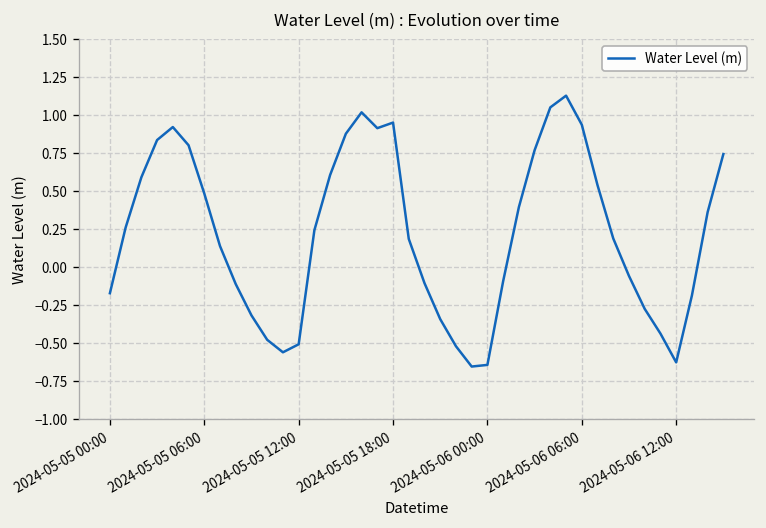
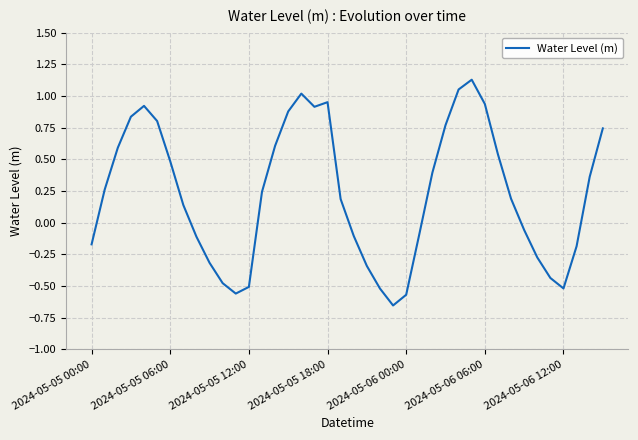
  {
    "2024-05-05 00:00": -0.17,
    "2024-05-05 06:00": 0.48,
    "2024-05-05 12:00": -0.51,
    "2024-05-05 18:00": 0.95,
-   "2024-05-06 00:00": -0.64,
+   "2024-05-06 00:00": -0.57,
    "2024-05-06 06:00": 0.94,
-   "2024-05-06 12:00": -0.63
+   "2024-05-06 12:00": -0.52
  }
